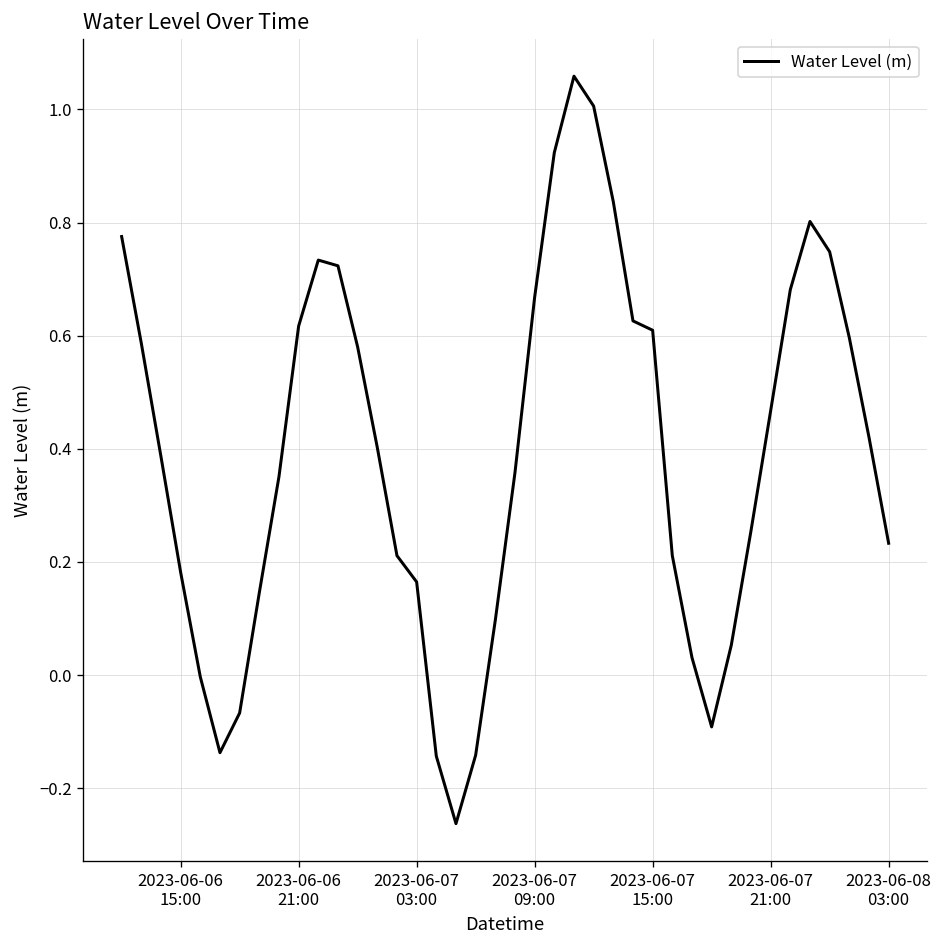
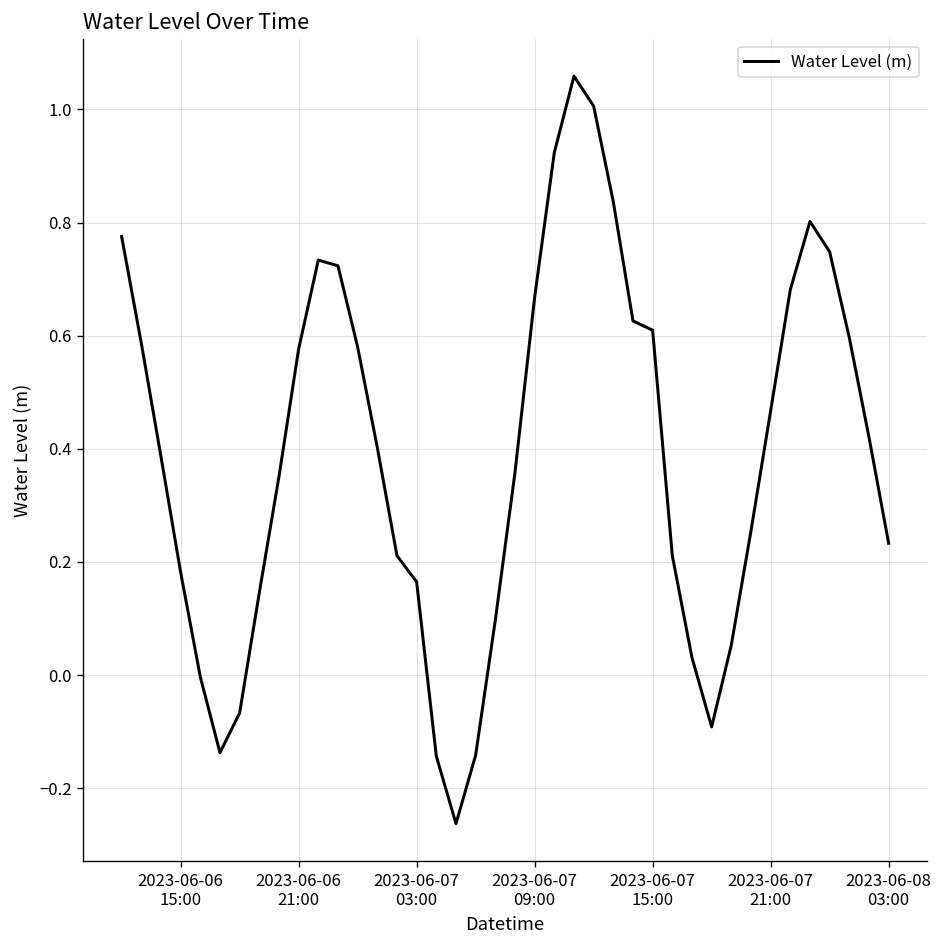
  {
    "2023-06-06 15:00": 0.18,
-   "2023-06-06 21:00": 0.62,
+   "2023-06-06 21:00": 0.58,
    "2023-06-07 03:00": 0.16,
    "2023-06-07 09:00": 0.67,
    "2023-06-07 15:00": 0.61,
    "2023-06-07 21:00": 0.47,
    "2023-06-08 03:00": 0.23
  }
